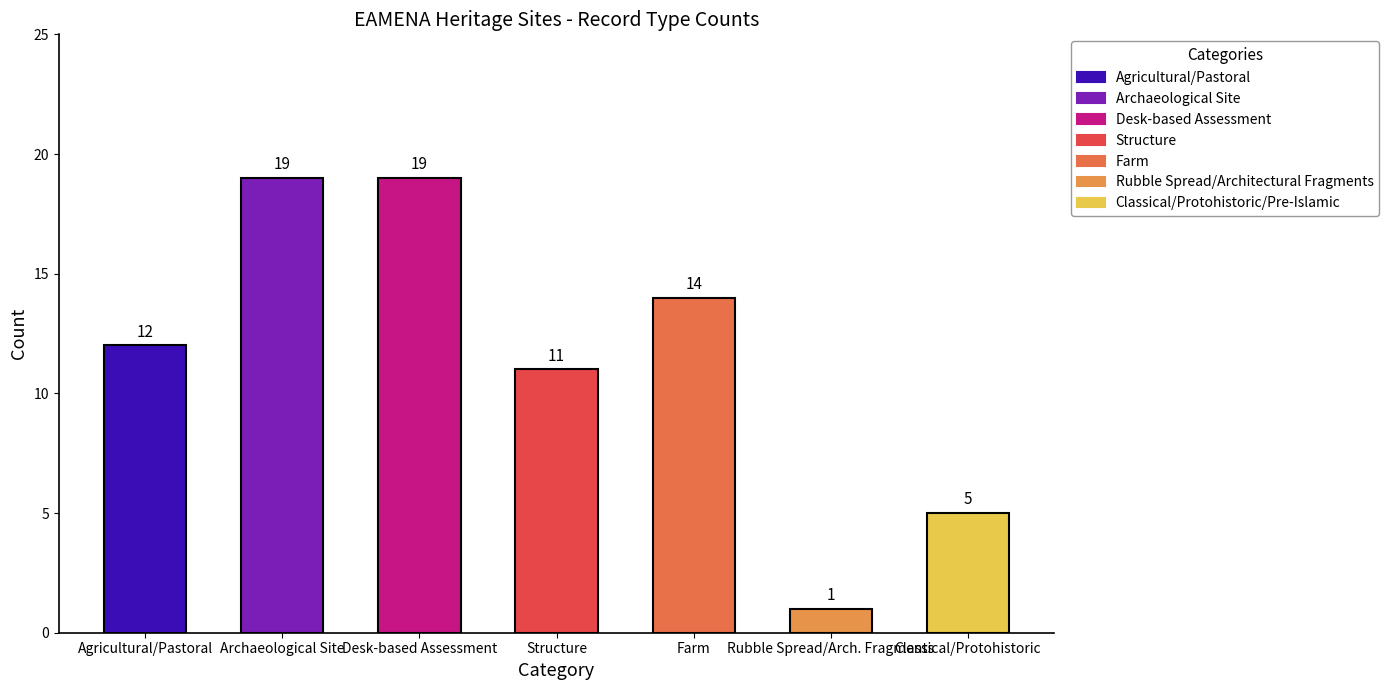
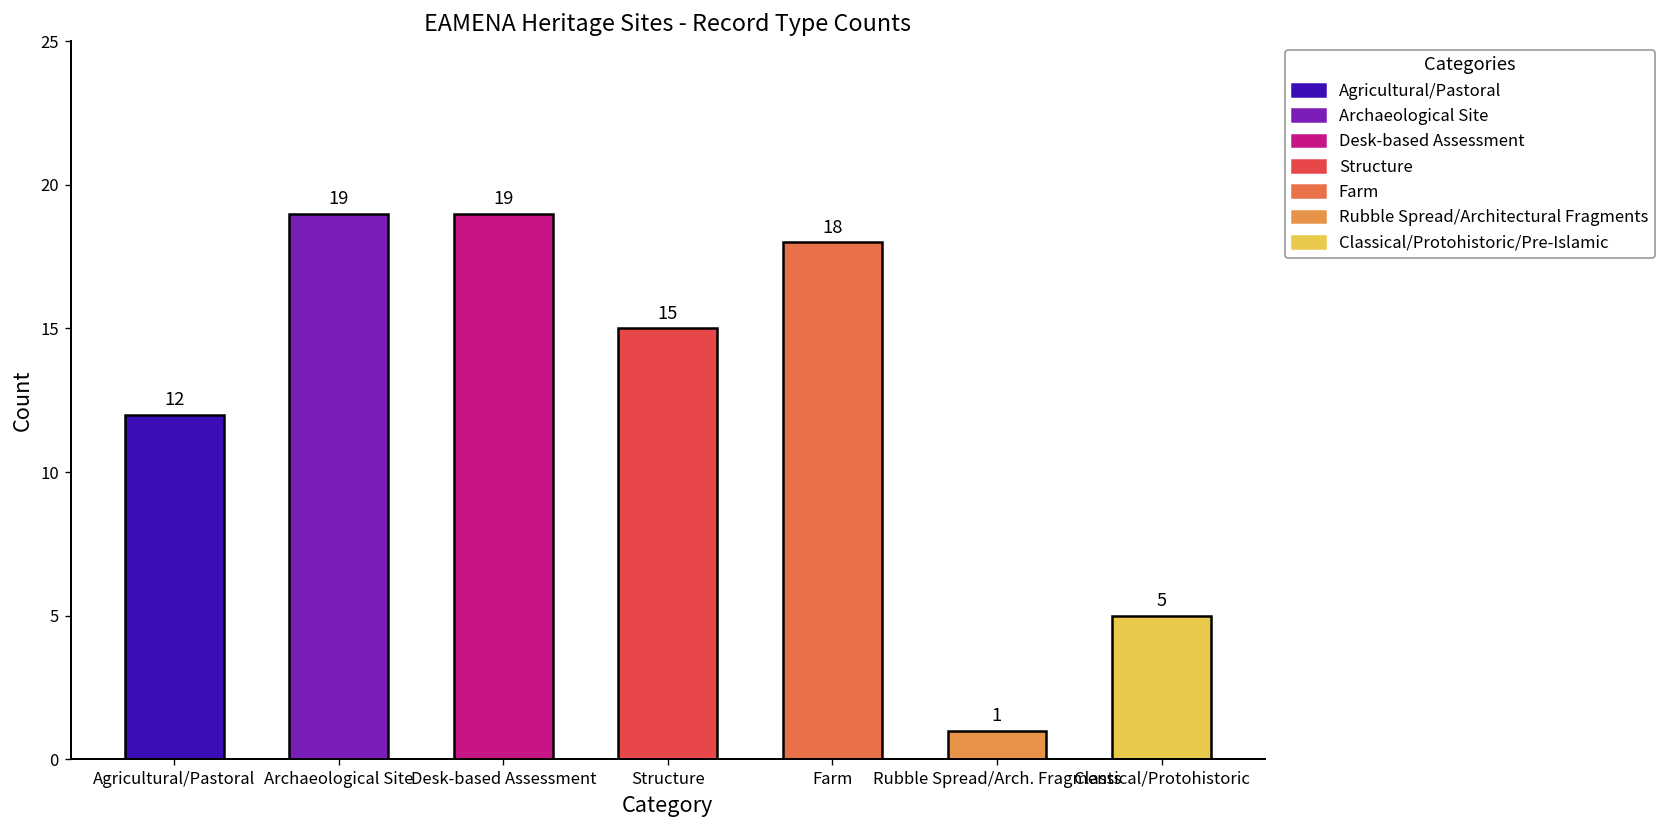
  {
    "Agricultural/Pastoral": 12,
    "Archaeological Site": 19,
    "Desk-based Assessment": 19,
-   "Structure": 11,
-   "Farm": 14
+   "Structure": 15,
+   "Farm": 18
  }
